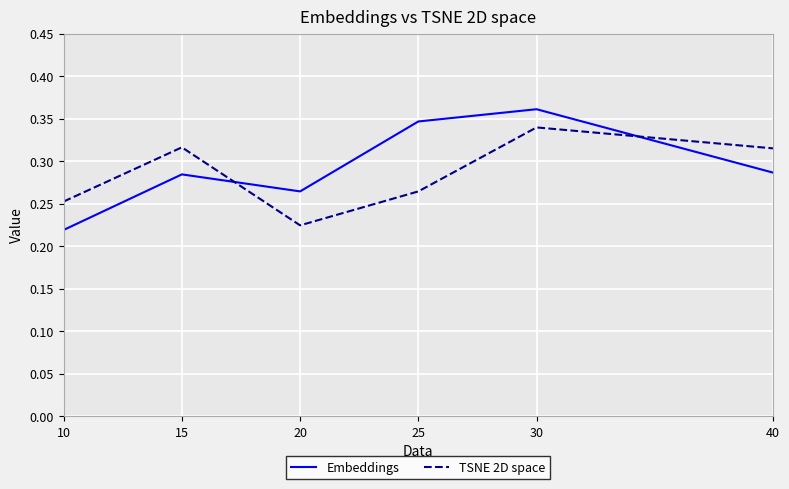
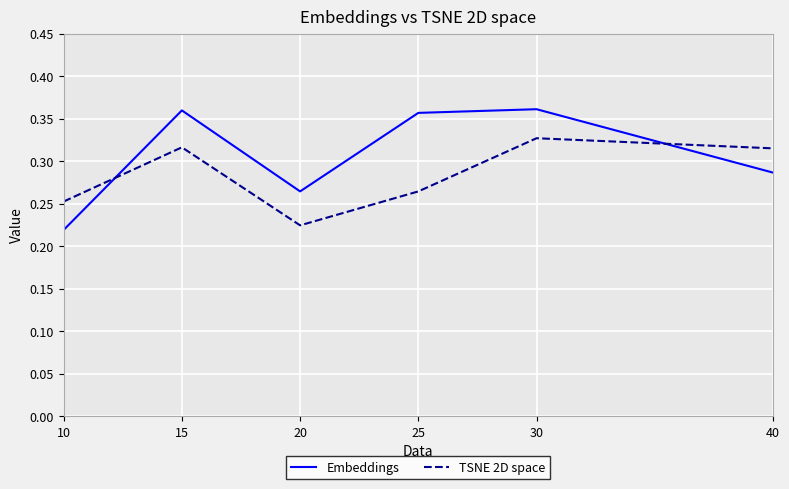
  {
    "Embeddings": {
      "10": 0.22,
-     "15": 0.28,
+     "15": 0.36,
      "20": 0.26,
-     "25": 0.35,
+     "25": 0.36,
      "30": 0.36,
      "40": 0.29
    },
    "TSNE 2D space": {
      "10": 0.25,
      "15": 0.32,
      "20": 0.22,
      "25": 0.26,
-     "30": 0.34,
+     "30": 0.33,
      "40": 0.32
    }
  }
